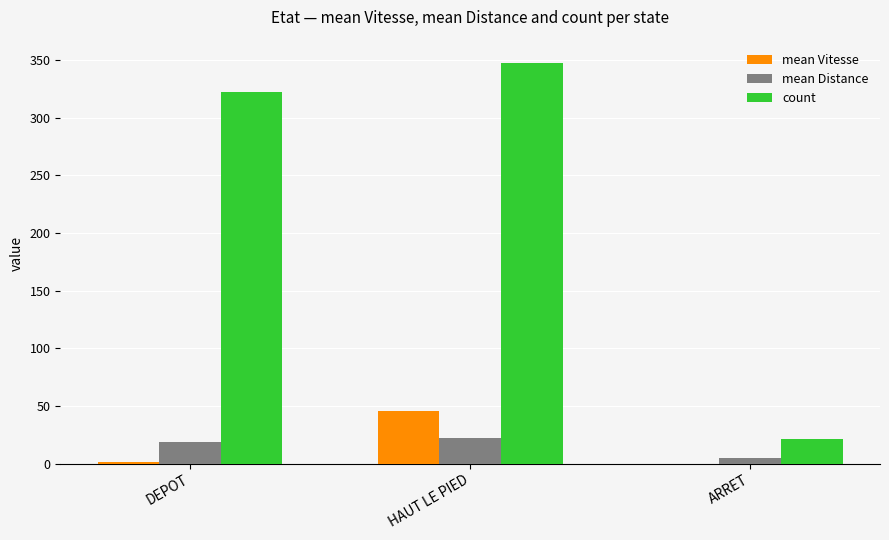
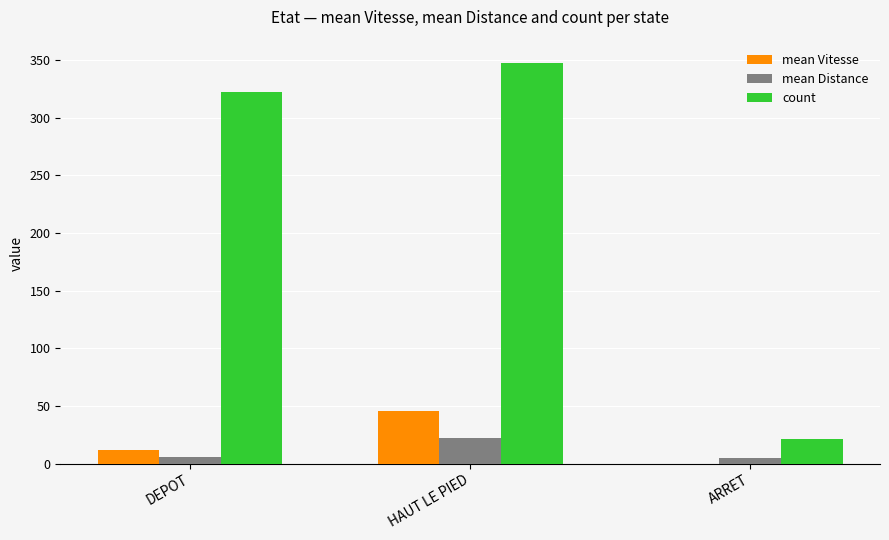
  {
    "mean Vitesse": {
-     "DEPOT": 1,
+     "DEPOT": 12,
      "HAUT LE PIED": 45,
      "ARRET": 0
    },
    "mean Distance": {
-     "DEPOT": 19,
+     "DEPOT": 6,
      "HAUT LE PIED": 22,
      "ARRET": 5
    },
    "count": {
      "DEPOT": 322,
      "HAUT LE PIED": 348,
      "ARRET": 21
    }
  }
